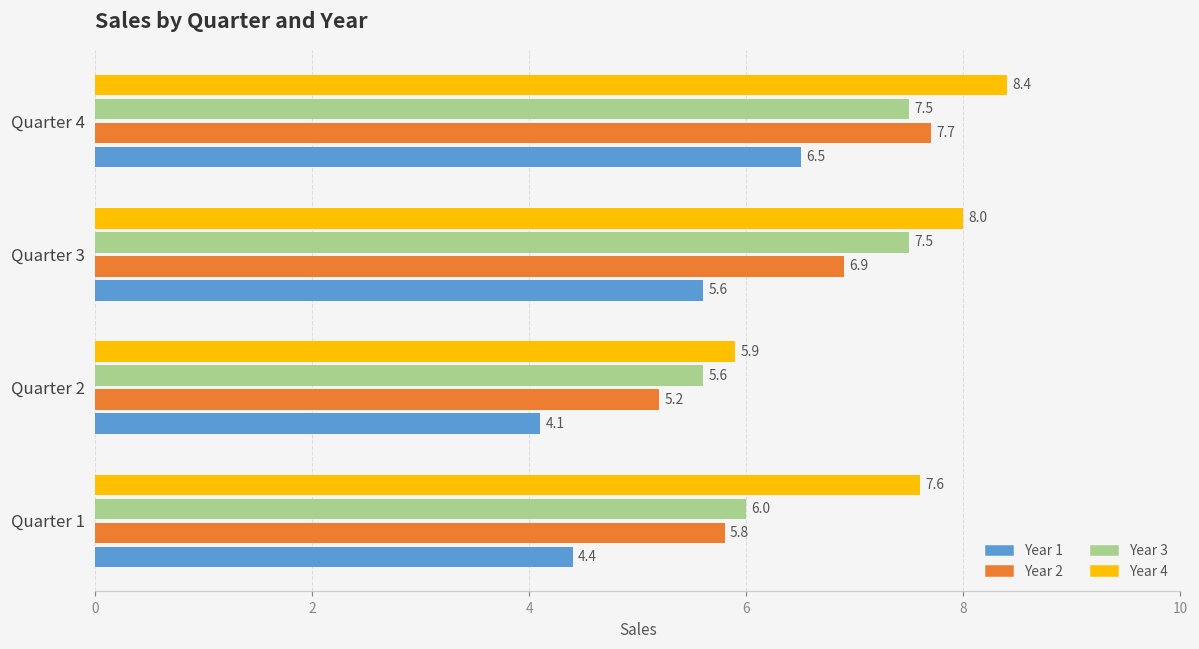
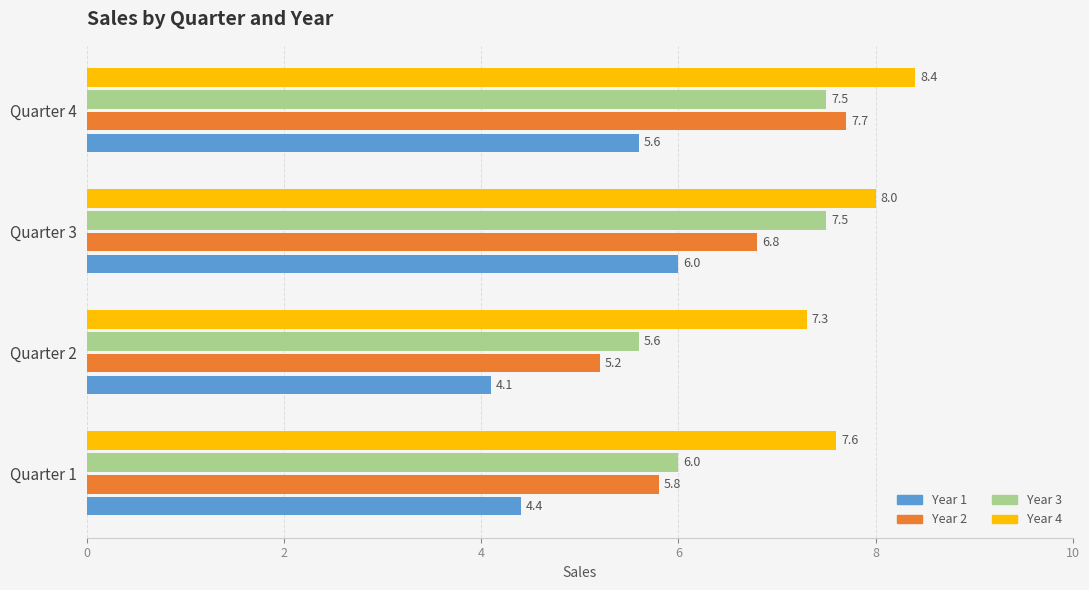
  {
    "Year 1": {
-     "Quarter 4": 6.5,
-     "Quarter 3": 5.6,
+     "Quarter 4": 5.6,
+     "Quarter 3": 6.0,
      "Quarter 2": 4.1,
      "Quarter 1": 4.4
    },
    "Year 2": {
      "Quarter 4": 7.7,
-     "Quarter 3": 6.9,
+     "Quarter 3": 6.8,
      "Quarter 2": 5.2,
      "Quarter 1": 5.8
    },
    "Year 3": {
      "Quarter 4": 7.5,
      "Quarter 3": 7.5,
      "Quarter 2": 5.6,
      "Quarter 1": 6.0
    },
    "Year 4": {
      "Quarter 4": 8.4,
      "Quarter 3": 8.0,
-     "Quarter 2": 5.9,
+     "Quarter 2": 7.3,
      "Quarter 1": 7.6
    }
  }
